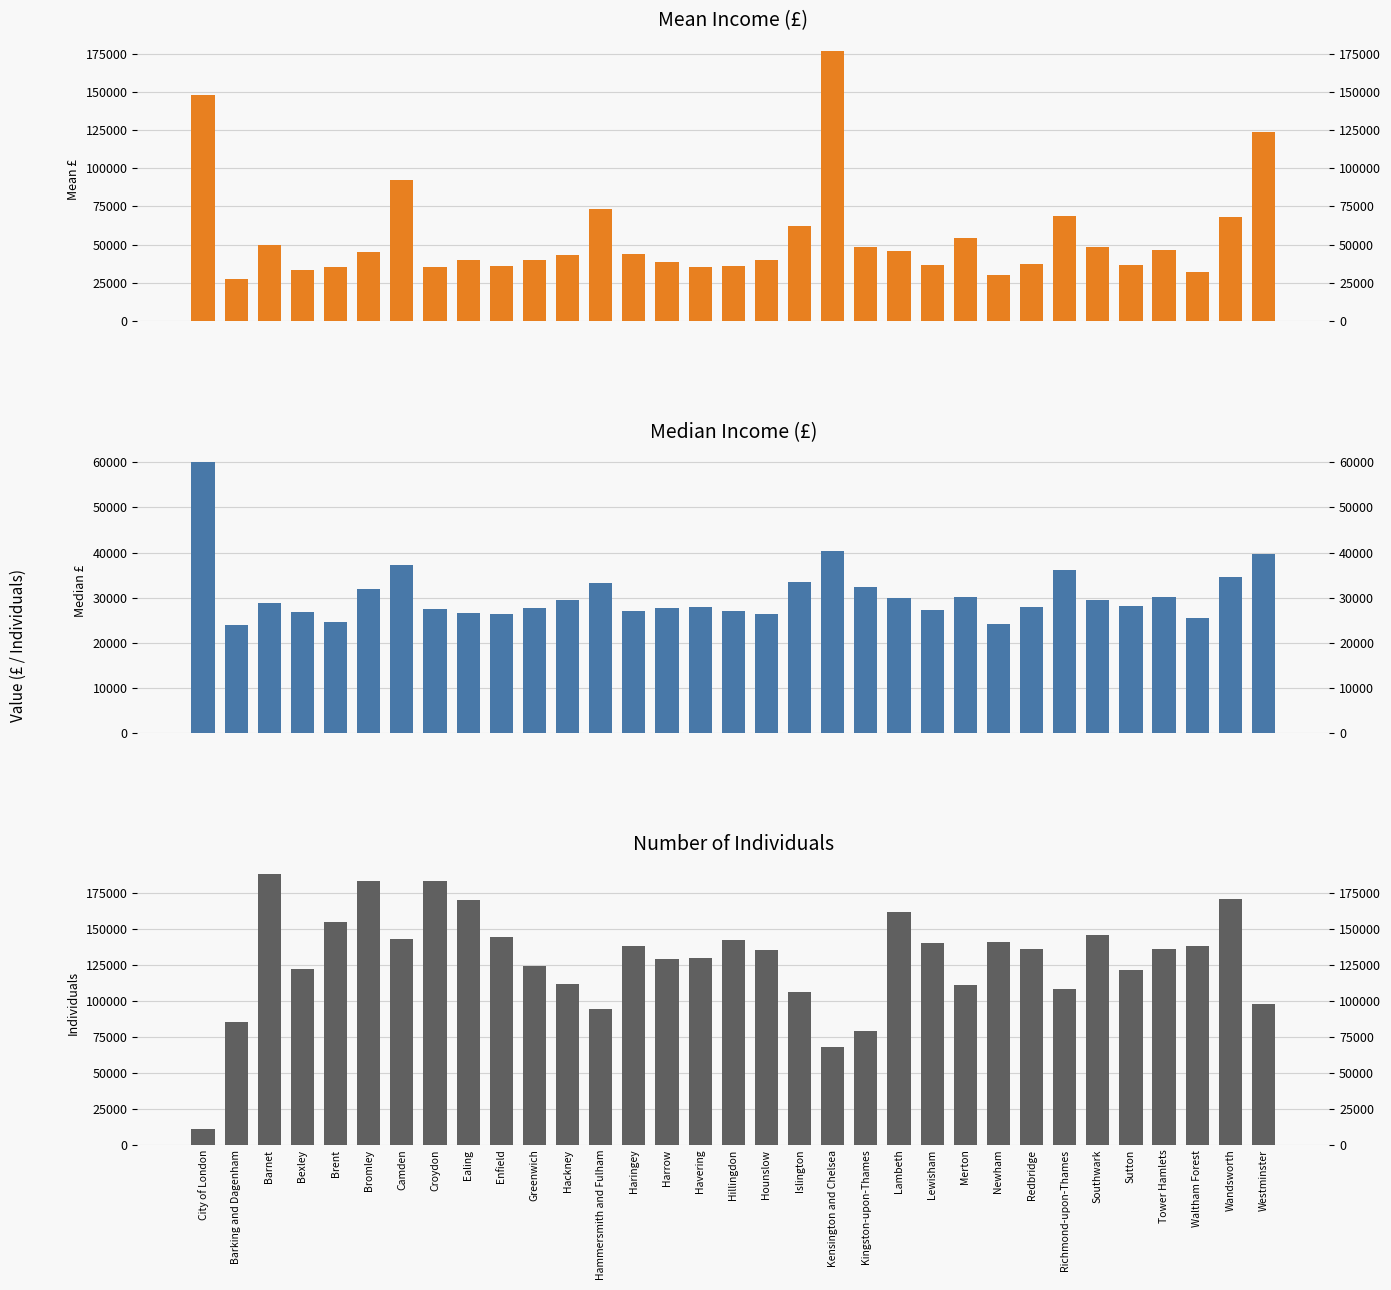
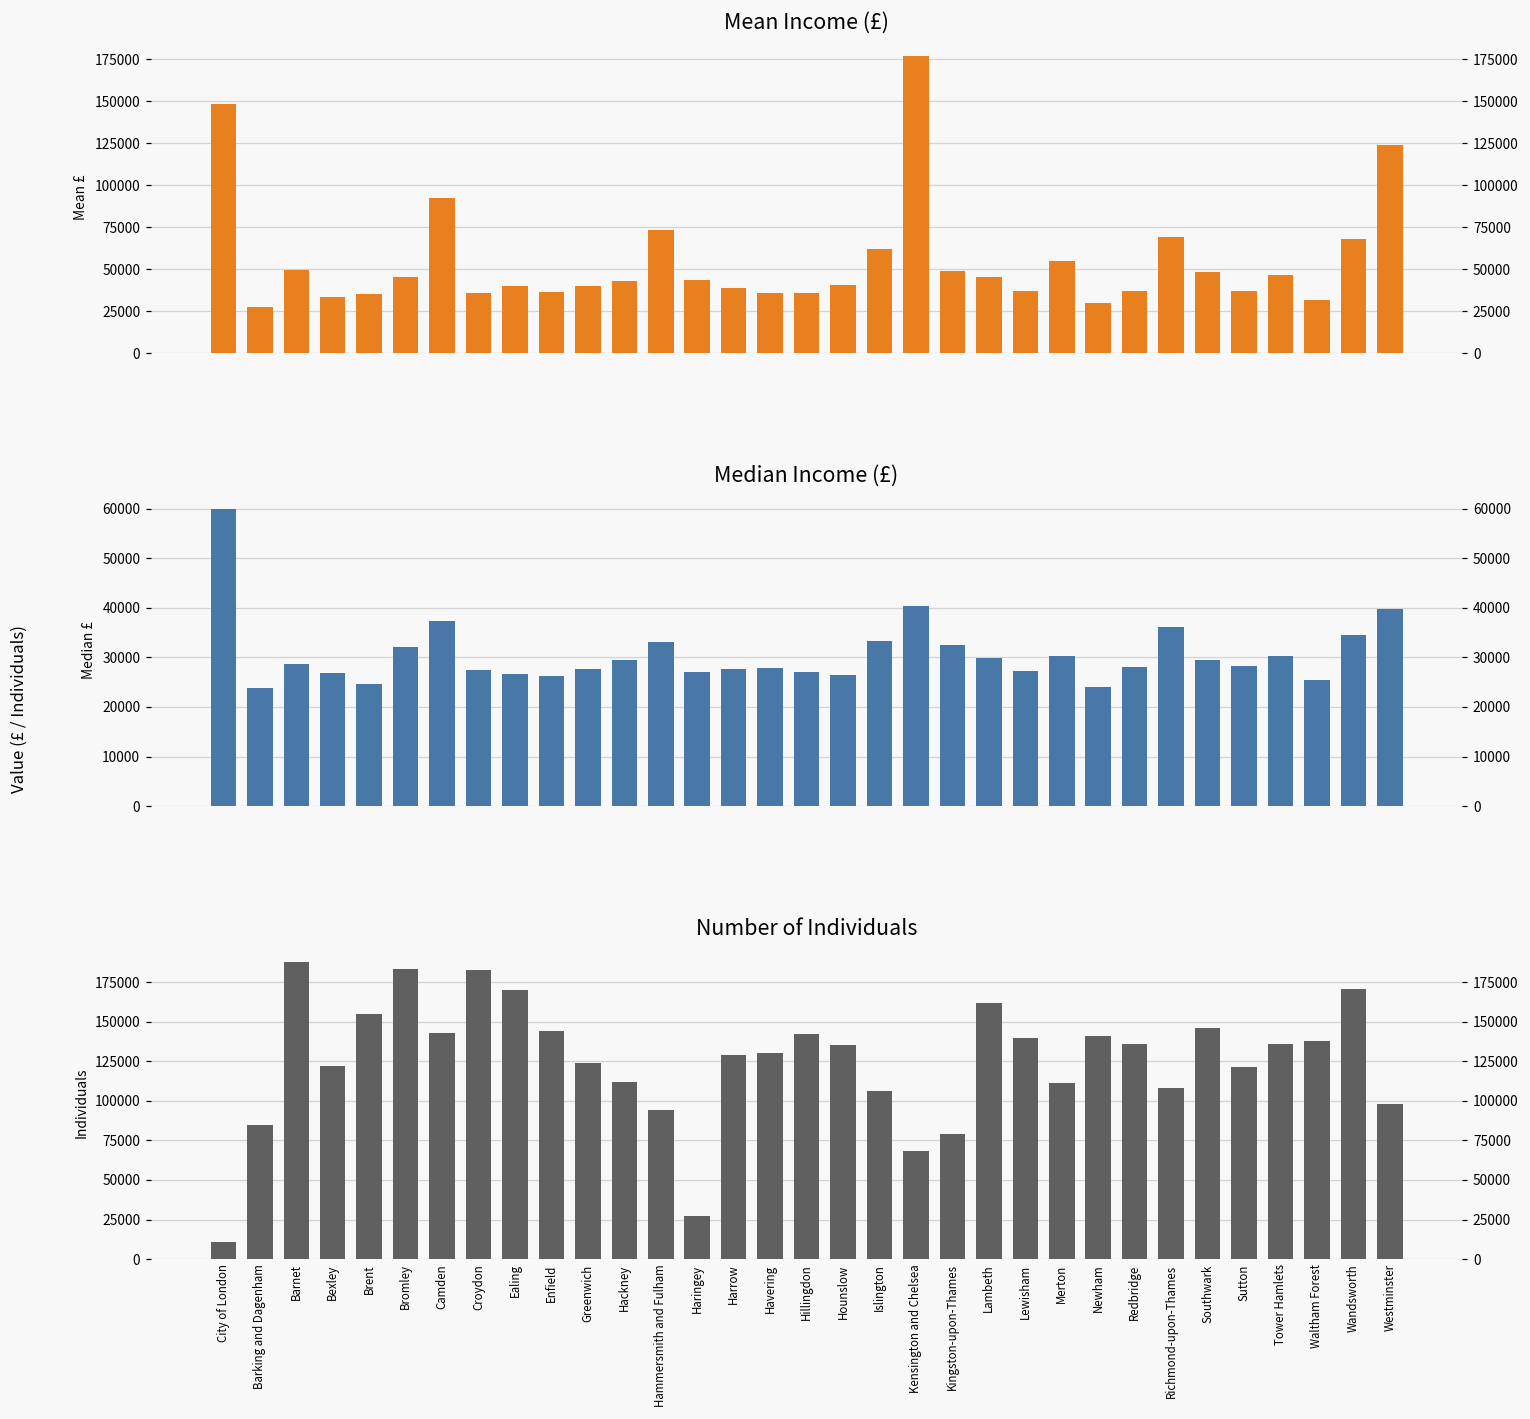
  {
    "Number of Individuals": {
      "City of London": 11000,
      "Barking and Dagenham": 85000,
      "Barnet": 188000,
      "Bexley": 122000,
      "Brent": 155000,
      "Bromley": 183000,
      "Camden": 143000,
      "Croydon": 183000,
      "Ealing": 170000,
      "Enfield": 144000,
      "Greenwich": 124000,
      "Hackney": 112000,
      "Hammersmith and Fulham": 94000,
-     "Haringey": 138000,
+     "Haringey": 27000,
      "Harrow": 129000,
      "Havering": 130000,
      "Hillingdon": 142000,
      "Hounslow": 135000,
      "Islington": 106000,
      "Kensington and Chelsea": 68000,
      "Kingston-upon-Thames": 79000,
      "Lambeth": 162000,
      "Lewisham": 140000,
      "Merton": 111000,
      "Newham": 141000,
      "Redbridge": 136000,
      "Richmond-upon-Thames": 108000,
      "Southwark": 146000,
      "Sutton": 121000,
      "Tower Hamlets": 136000,
      "Waltham Forest": 138000,
      "Wandsworth": 171000,
      "Westminster": 98000
    }
  }
